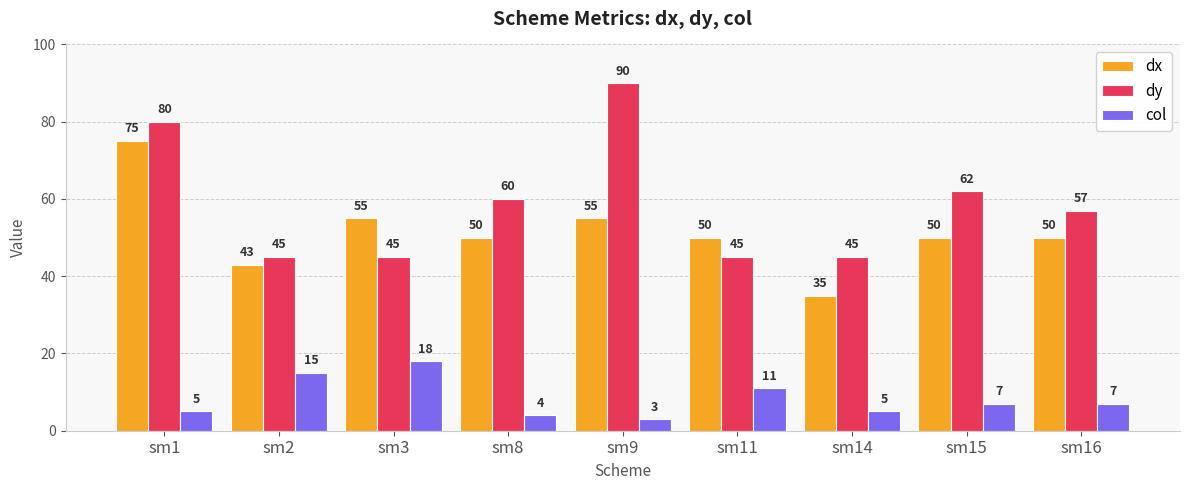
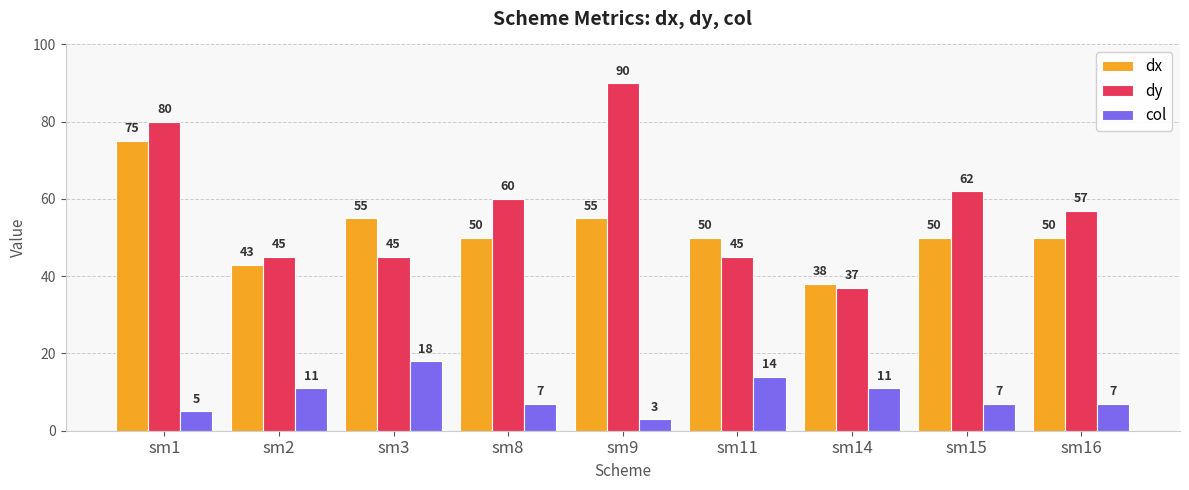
  {
    "dx": {
      "sm1": 75,
      "sm2": 43,
      "sm3": 55,
      "sm8": 50,
      "sm9": 55,
      "sm11": 50,
-     "sm14": 35,
+     "sm14": 38,
      "sm15": 50,
      "sm16": 50
    },
    "dy": {
      "sm1": 80,
      "sm2": 45,
      "sm3": 45,
      "sm8": 60,
      "sm9": 90,
      "sm11": 45,
-     "sm14": 45,
+     "sm14": 37,
      "sm15": 62,
      "sm16": 57
    },
    "col": {
      "sm1": 5,
-     "sm2": 15,
+     "sm2": 11,
      "sm3": 18,
-     "sm8": 4,
+     "sm8": 7,
      "sm9": 3,
-     "sm11": 11,
-     "sm14": 5,
+     "sm11": 14,
+     "sm14": 11,
      "sm15": 7,
      "sm16": 7
    }
  }
